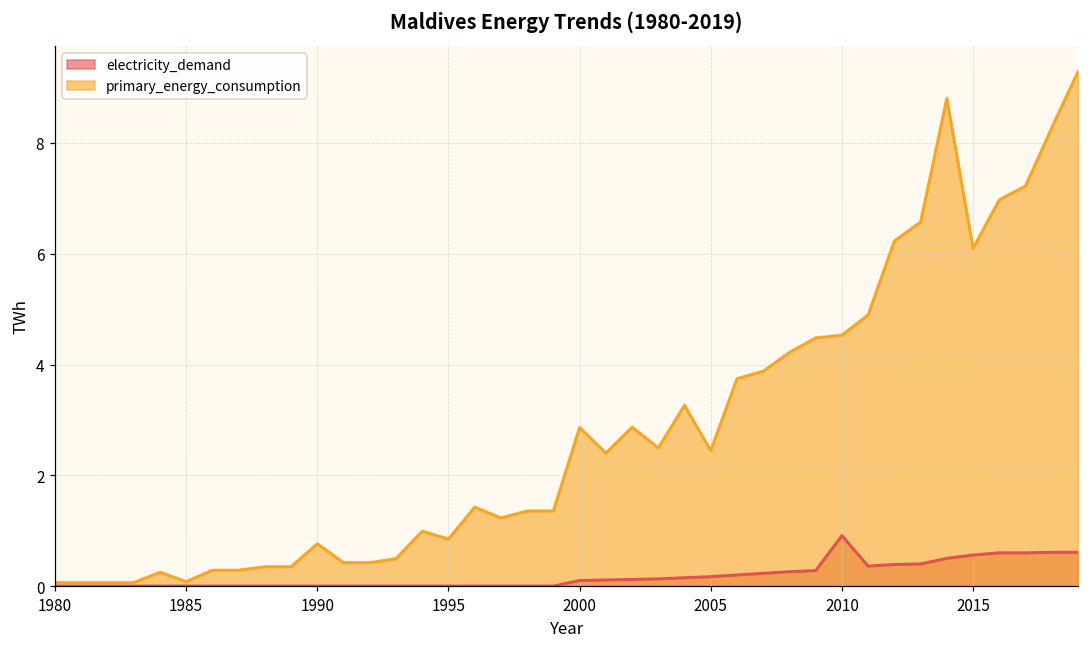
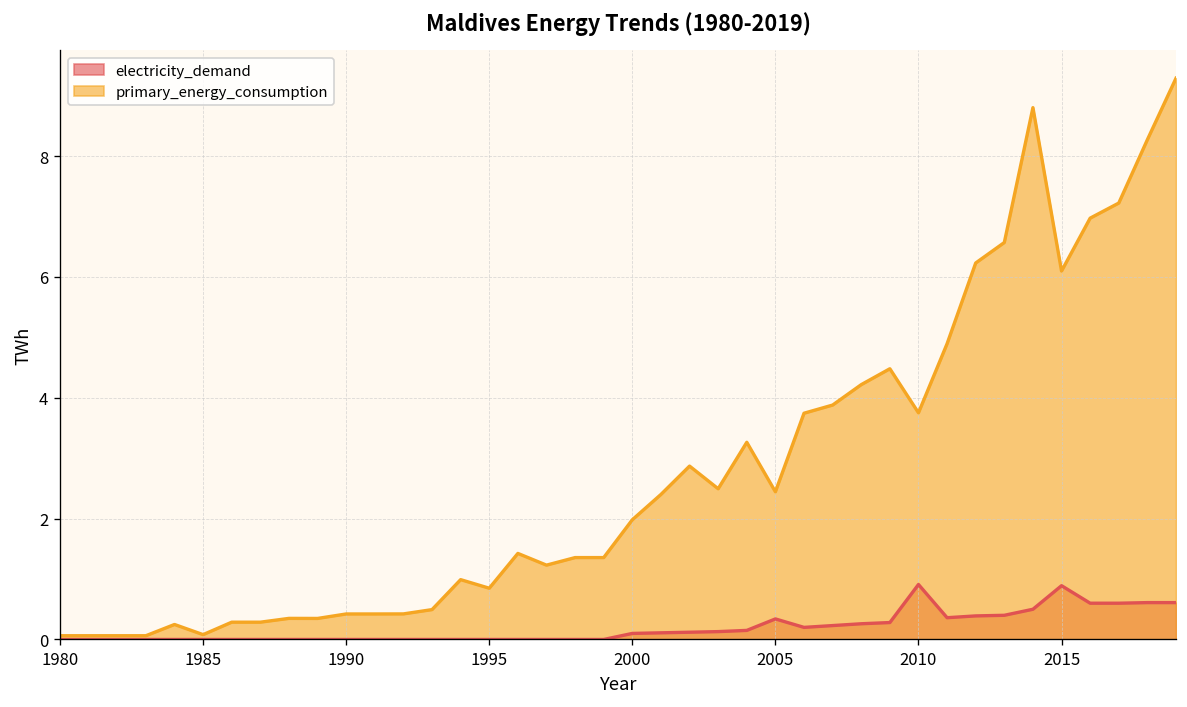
  {
    "electricity_demand": {
      "1980": 0.0,
      "1985": 0.0,
      "1990": 0.0,
      "1995": 0.0,
      "2000": 0.1,
-     "2005": 0.2,
+     "2005": 0.3,
      "2010": 0.9,
-     "2015": 0.6
+     "2015": 0.9
    },
    "primary_energy_consumption": {
      "1980": 0.1,
      "1985": 0.1,
-     "1990": 0.8,
+     "1990": 0.4,
      "1995": 0.8,
-     "2000": 2.9,
+     "2000": 2.0,
      "2005": 2.4,
-     "2010": 4.5,
+     "2010": 3.8,
      "2015": 6.1
    }
  }
